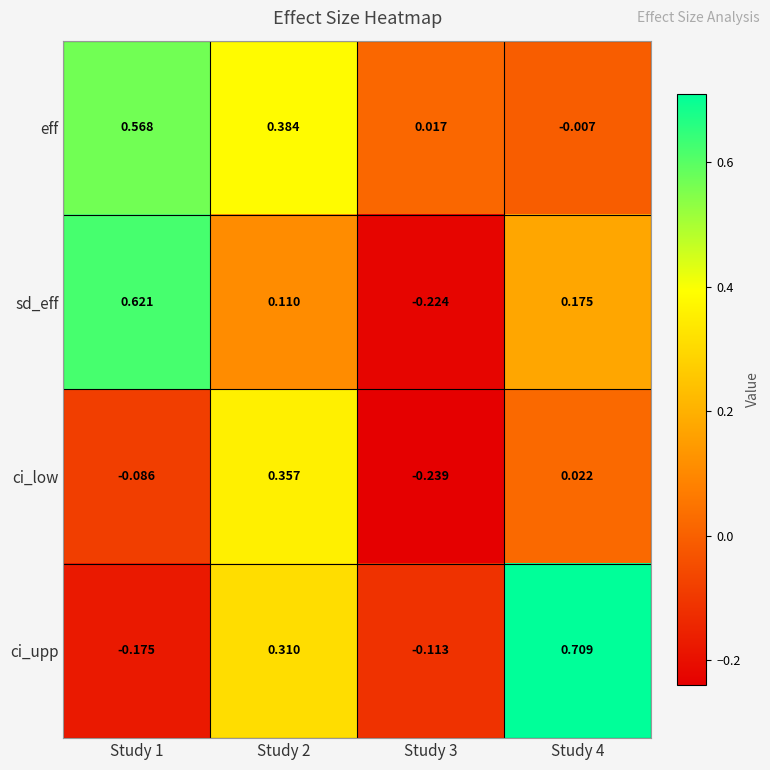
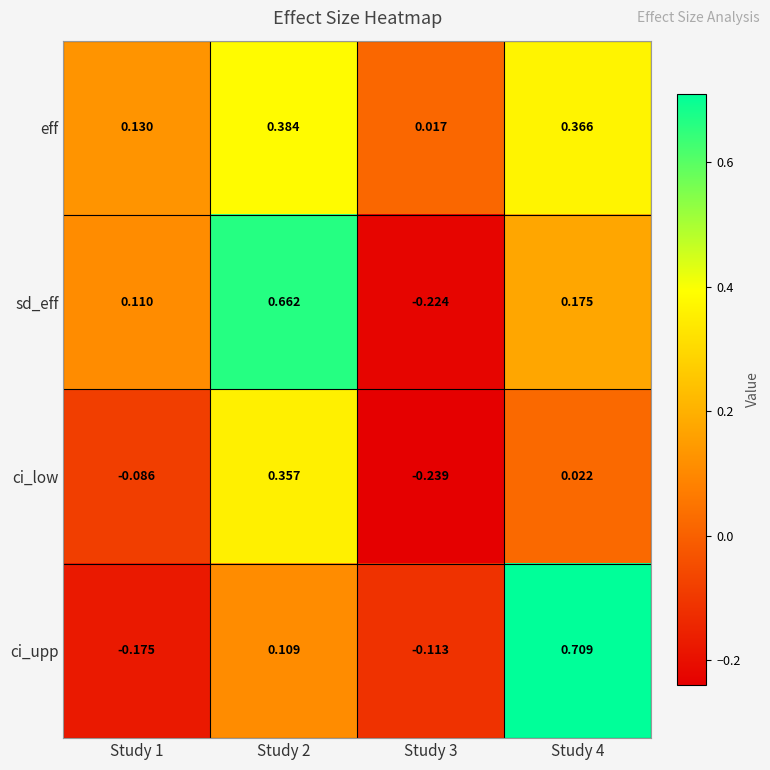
  {
    "eff": {
-     "Study 1": 0.568,
+     "Study 1": 0.130,
      "Study 2": 0.384,
      "Study 3": 0.017,
-     "Study 4": -0.007
+     "Study 4": 0.366
    },
    "sd_eff": {
-     "Study 1": 0.621,
-     "Study 2": 0.110,
+     "Study 1": 0.110,
+     "Study 2": 0.662,
      "Study 3": -0.224,
      "Study 4": 0.175
    },
    "ci_low": {
      "Study 1": -0.086,
      "Study 2": 0.357,
      "Study 3": -0.239,
      "Study 4": 0.022
    },
    "ci_upp": {
      "Study 1": -0.175,
-     "Study 2": 0.310,
+     "Study 2": 0.109,
      "Study 3": -0.113,
      "Study 4": 0.709
    }
  }
